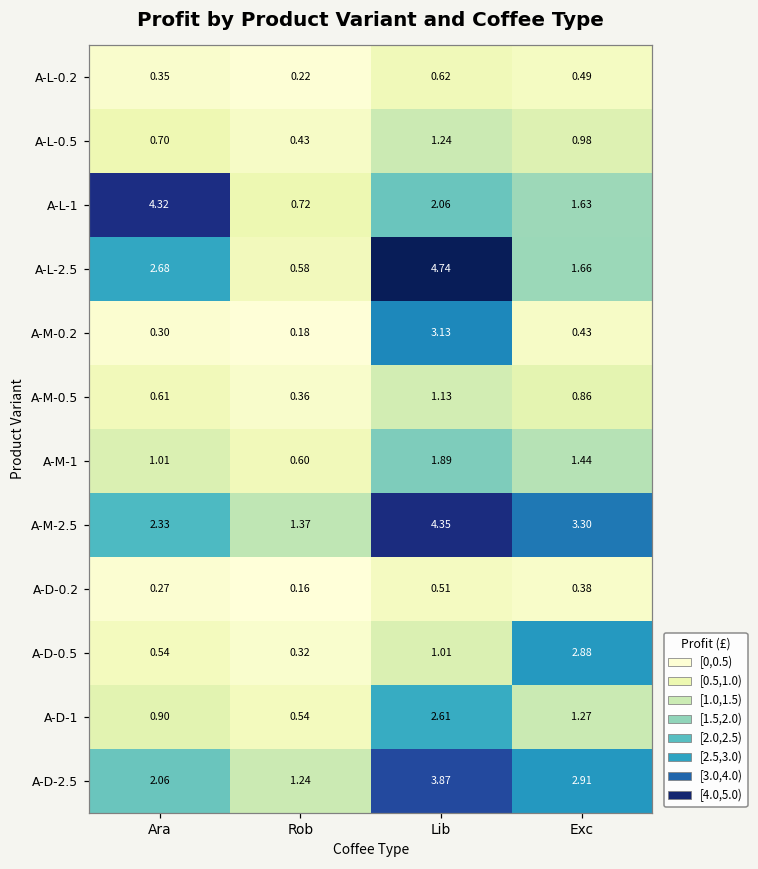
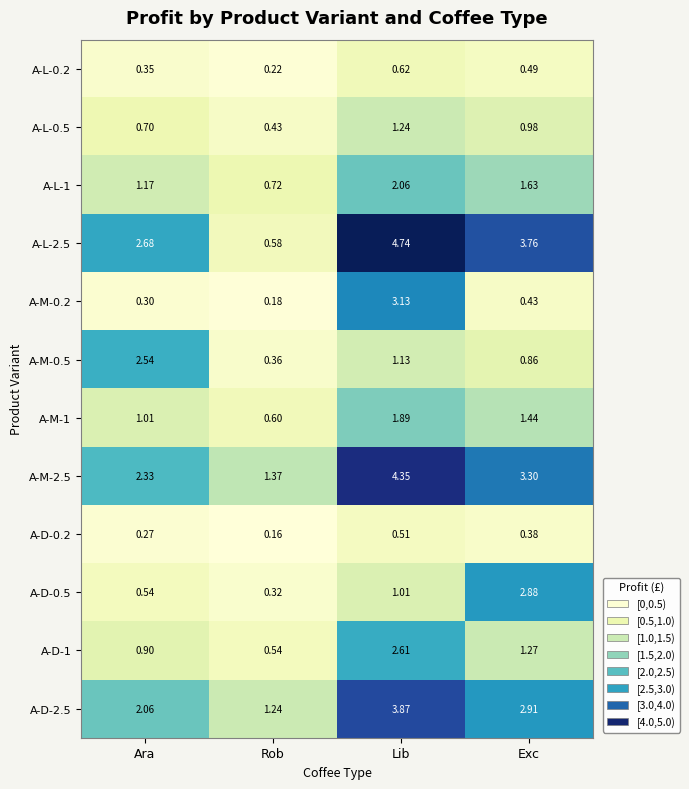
  {
    "A-L-0.2": {
      "Ara": 0.35,
      "Rob": 0.22,
      "Lib": 0.62,
      "Exc": 0.49
    },
    "A-L-0.5": {
      "Ara": 0.70,
      "Rob": 0.43,
      "Lib": 1.24,
      "Exc": 0.98
    },
    "A-L-1": {
-     "Ara": 4.32,
+     "Ara": 1.17,
      "Rob": 0.72,
      "Lib": 2.06,
      "Exc": 1.63
    },
    "A-L-2.5": {
      "Ara": 2.68,
      "Rob": 0.58,
      "Lib": 4.74,
-     "Exc": 1.66
+     "Exc": 3.76
    },
    "A-M-0.2": {
      "Ara": 0.30,
      "Rob": 0.18,
      "Lib": 3.13,
      "Exc": 0.43
    },
    "A-M-0.5": {
-     "Ara": 0.61,
+     "Ara": 2.54,
      "Rob": 0.36,
      "Lib": 1.13,
      "Exc": 0.86
    },
    "A-M-1": {
      "Ara": 1.01,
      "Rob": 0.60,
      "Lib": 1.89,
      "Exc": 1.44
    },
    "A-M-2.5": {
      "Ara": 2.33,
      "Rob": 1.37,
      "Lib": 4.35,
      "Exc": 3.30
    },
    "A-D-0.2": {
      "Ara": 0.27,
      "Rob": 0.16,
      "Lib": 0.51,
      "Exc": 0.38
    },
    "A-D-0.5": {
      "Ara": 0.54,
      "Rob": 0.32,
      "Lib": 1.01,
      "Exc": 2.88
    },
    "A-D-1": {
      "Ara": 0.90,
      "Rob": 0.54,
      "Lib": 2.61,
      "Exc": 1.27
    },
    "A-D-2.5": {
      "Ara": 2.06,
      "Rob": 1.24,
      "Lib": 3.87,
      "Exc": 2.91
    }
  }
